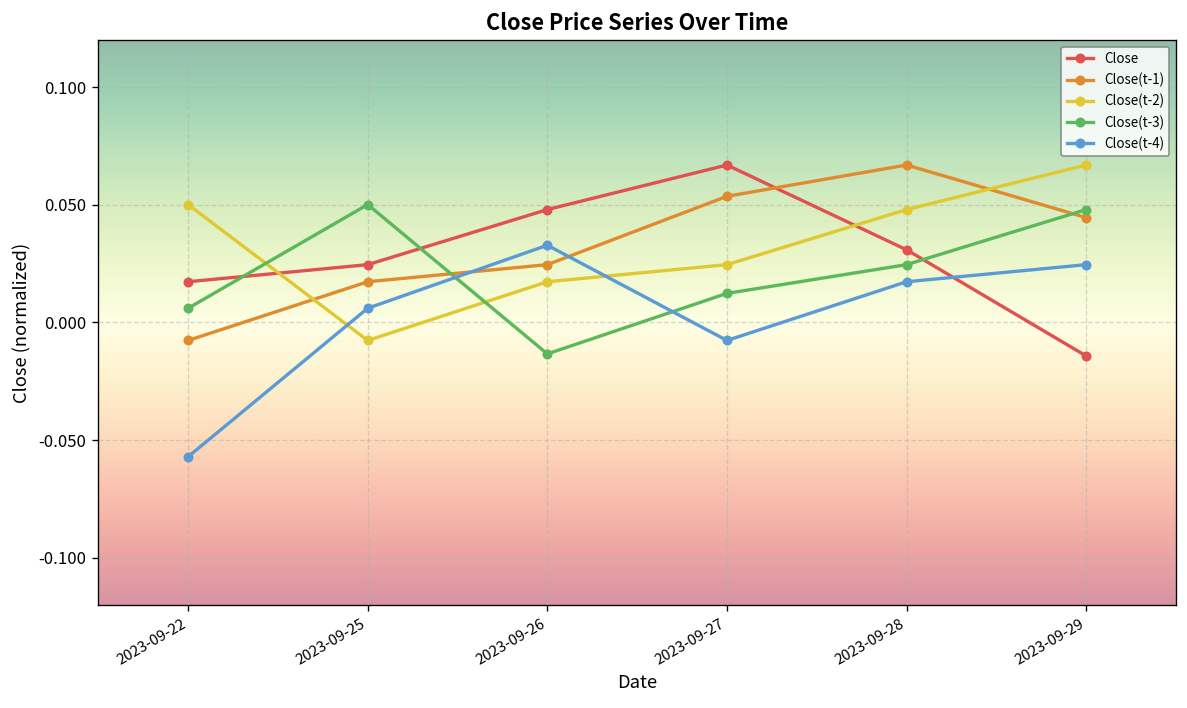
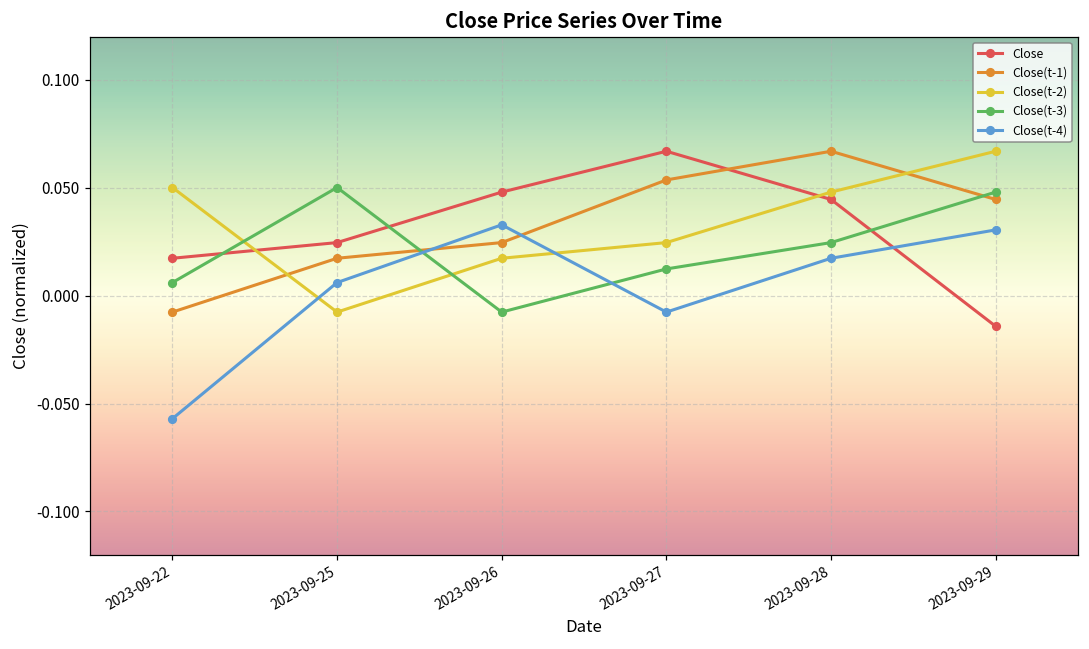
  {
    "Close": {
      "2023-09-22": 0.017,
      "2023-09-25": 0.025,
      "2023-09-26": 0.048,
      "2023-09-27": 0.067,
-     "2023-09-28": 0.031,
+     "2023-09-28": 0.045,
      "2023-09-29": -0.014
    },
    "Close(t-1)": {
      "2023-09-22": -0.008,
      "2023-09-25": 0.017,
      "2023-09-26": 0.025,
      "2023-09-27": 0.054,
      "2023-09-28": 0.067,
      "2023-09-29": 0.045
    },
    "Close(t-2)": {
      "2023-09-22": 0.050,
      "2023-09-25": -0.008,
      "2023-09-26": 0.017,
      "2023-09-27": 0.025,
      "2023-09-28": 0.048,
      "2023-09-29": 0.067
    },
    "Close(t-3)": {
      "2023-09-22": 0.006,
      "2023-09-25": 0.050,
-     "2023-09-26": -0.013,
+     "2023-09-26": -0.008,
      "2023-09-27": 0.012,
      "2023-09-28": 0.025,
      "2023-09-29": 0.048
    },
    "Close(t-4)": {
      "2023-09-22": -0.057,
      "2023-09-25": 0.006,
      "2023-09-26": 0.033,
      "2023-09-27": -0.008,
      "2023-09-28": 0.017,
-     "2023-09-29": 0.025
+     "2023-09-29": 0.030
    }
  }
